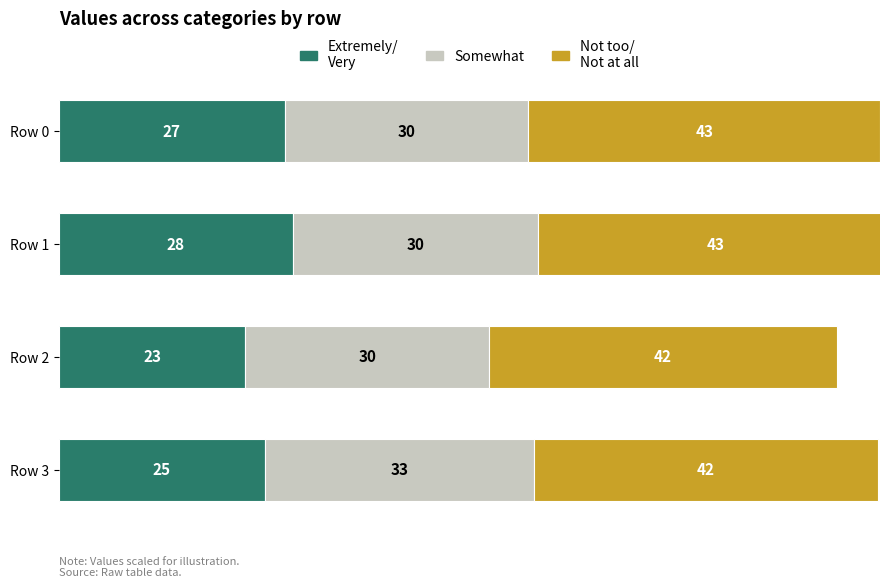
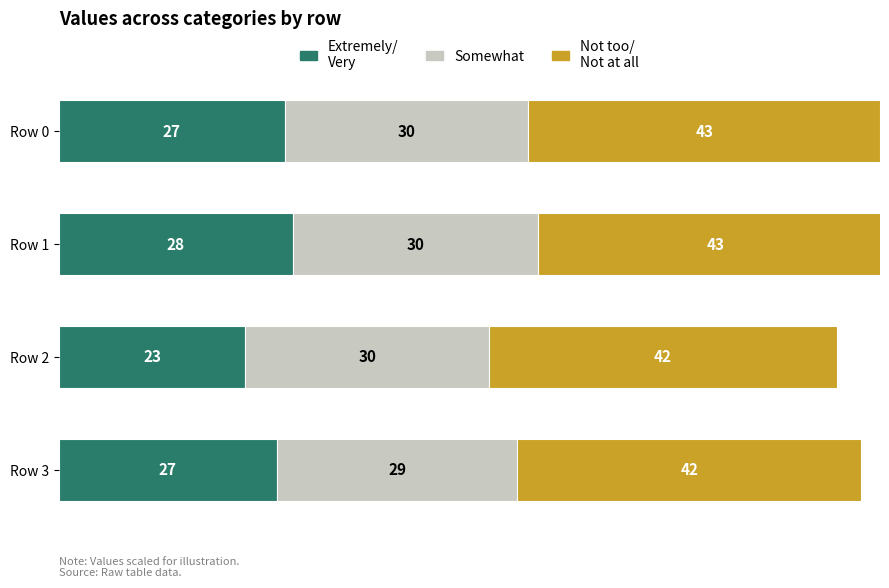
  {
    "Extremely/ Very": {
      "Row 0": 27,
      "Row 1": 28,
      "Row 2": 23,
-     "Row 3": 25
+     "Row 3": 27
    },
    "Somewhat": {
      "Row 0": 30,
      "Row 1": 30,
      "Row 2": 30,
-     "Row 3": 33
+     "Row 3": 29
    },
    "Not too/ Not at all": {
      "Row 0": 43,
      "Row 2": 42,
      "Row 3": 42
    }
  }
